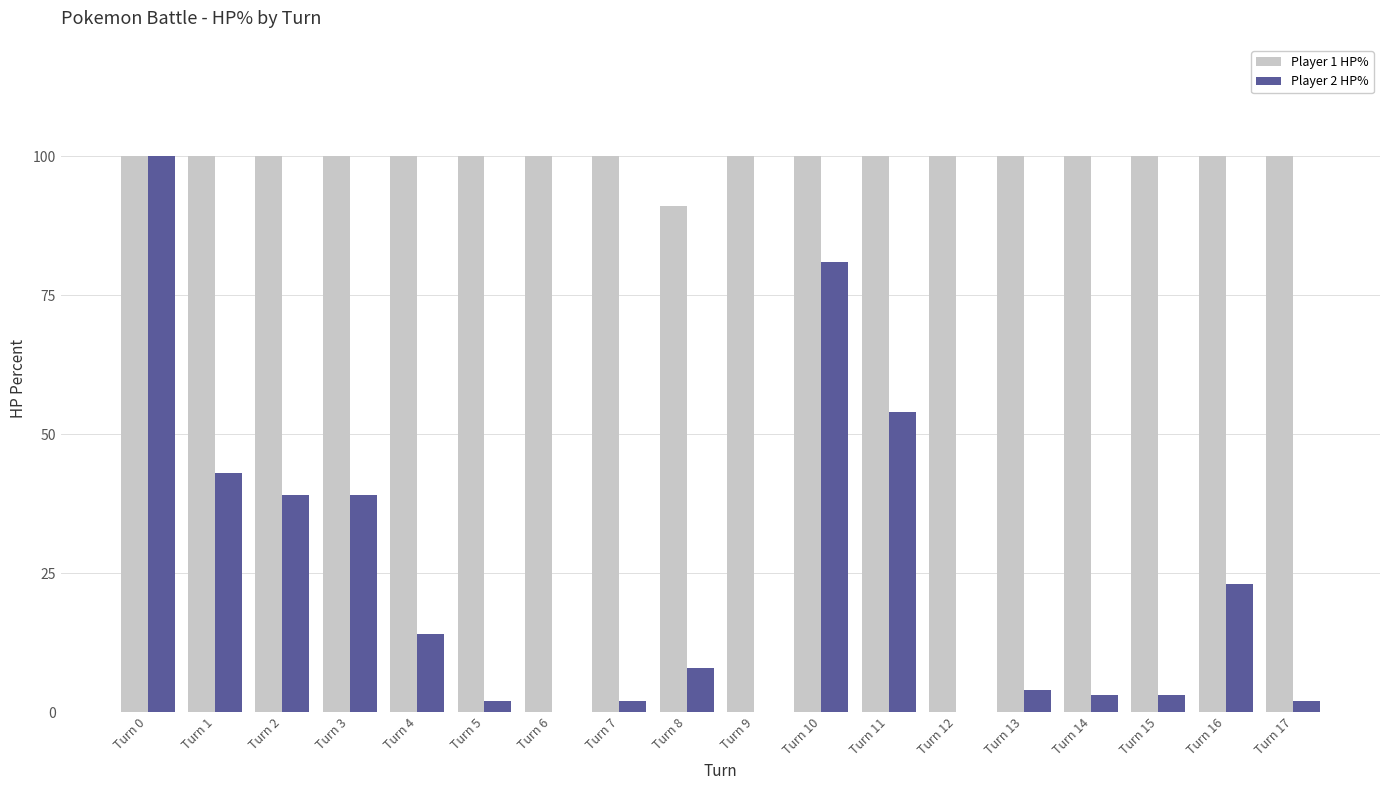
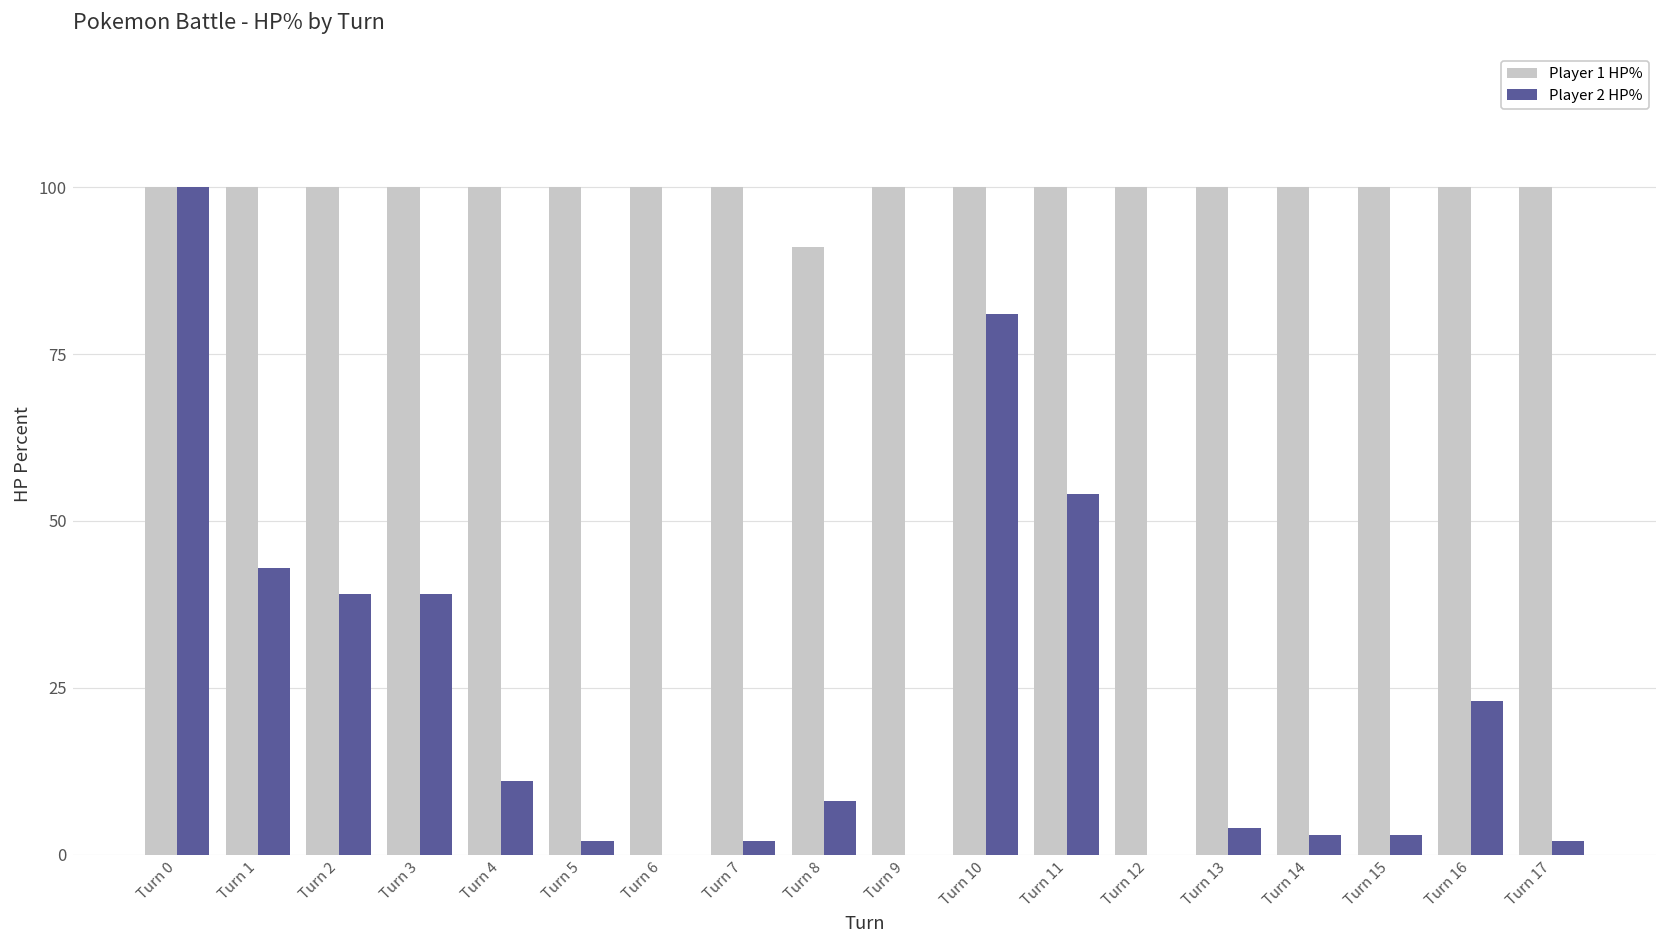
  {
    "Player 1 HP%": {
      "Turn 0": 100,
      "Turn 1": 100,
      "Turn 2": 100,
      "Turn 3": 100,
      "Turn 4": 100,
      "Turn 5": 100,
      "Turn 6": 100,
      "Turn 7": 100,
      "Turn 8": 91,
      "Turn 9": 100,
      "Turn 10": 100,
      "Turn 11": 100,
      "Turn 12": 100,
      "Turn 13": 100,
      "Turn 14": 100,
      "Turn 15": 100,
      "Turn 16": 100,
      "Turn 17": 100
    },
    "Player 2 HP%": {
      "Turn 0": 100,
      "Turn 1": 43,
      "Turn 2": 39,
      "Turn 3": 39,
-     "Turn 4": 14,
+     "Turn 4": 11,
      "Turn 5": 2,
      "Turn 6": 0,
      "Turn 7": 2,
      "Turn 8": 8,
      "Turn 9": 0,
      "Turn 10": 81,
      "Turn 11": 54,
      "Turn 12": 0,
      "Turn 13": 4,
      "Turn 14": 3,
      "Turn 15": 3,
      "Turn 16": 23,
      "Turn 17": 2
    }
  }
